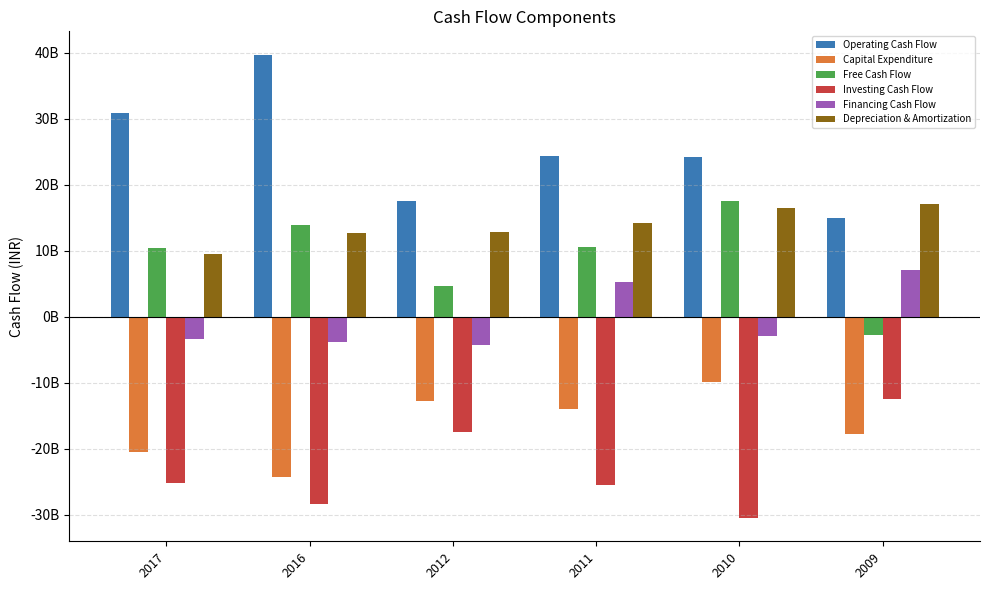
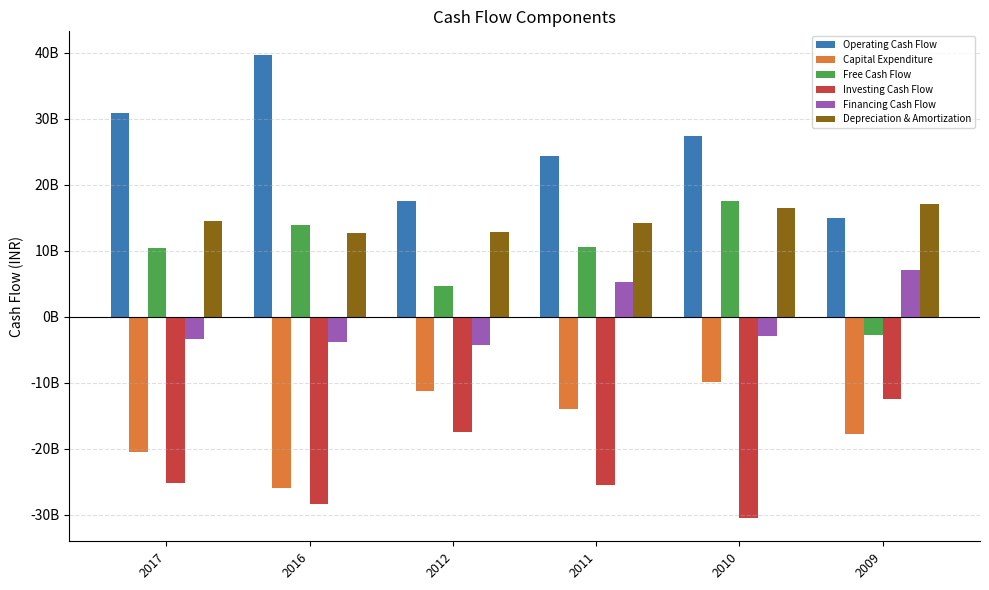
  {
    "Operating Cash Flow": {
      "2017": 31000000000,
      "2016": 40000000000,
      "2012": 18000000000,
      "2011": 24000000000,
-     "2010": 24000000000,
+     "2010": 27000000000,
      "2009": 15000000000
    },
    "Capital Expenditure": {
      "2017": -20000000000,
-     "2016": -24000000000,
-     "2012": -13000000000,
+     "2016": -26000000000,
+     "2012": -11000000000,
      "2011": -14000000000,
      "2010": -10000000000,
      "2009": -18000000000
    },
    "Free Cash Flow": {
      "2017": 10000000000,
      "2016": 14000000000,
      "2012": 5000000000,
      "2011": 11000000000,
      "2010": 18000000000,
      "2009": -3000000000
    },
    "Investing Cash Flow": {
      "2017": -25000000000,
      "2016": -28000000000,
      "2012": -17000000000,
      "2011": -26000000000,
      "2010": -31000000000,
      "2009": -13000000000
    },
    "Financing Cash Flow": {
      "2017": -3000000000,
      "2016": -4000000000,
      "2012": -4000000000,
      "2011": 5000000000,
      "2010": -3000000000,
      "2009": 7000000000
    },
    "Depreciation & Amortization": {
-     "2017": 9000000000,
+     "2017": 15000000000,
      "2016": 13000000000,
      "2012": 13000000000,
      "2011": 14000000000,
      "2010": 17000000000,
      "2009": 17000000000
    }
  }
